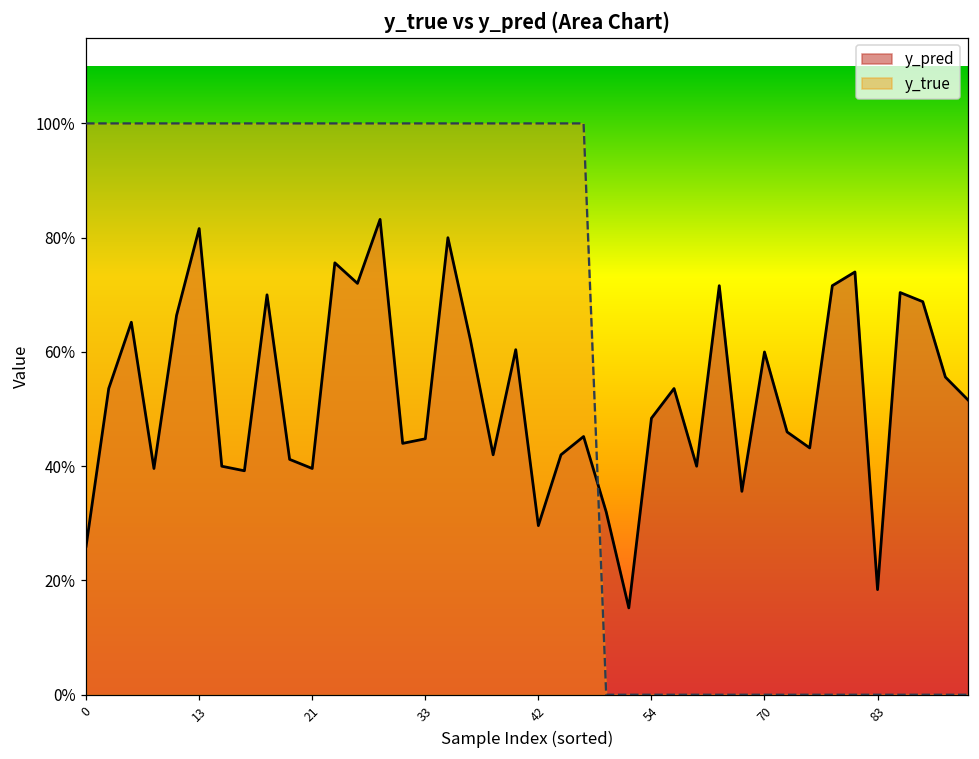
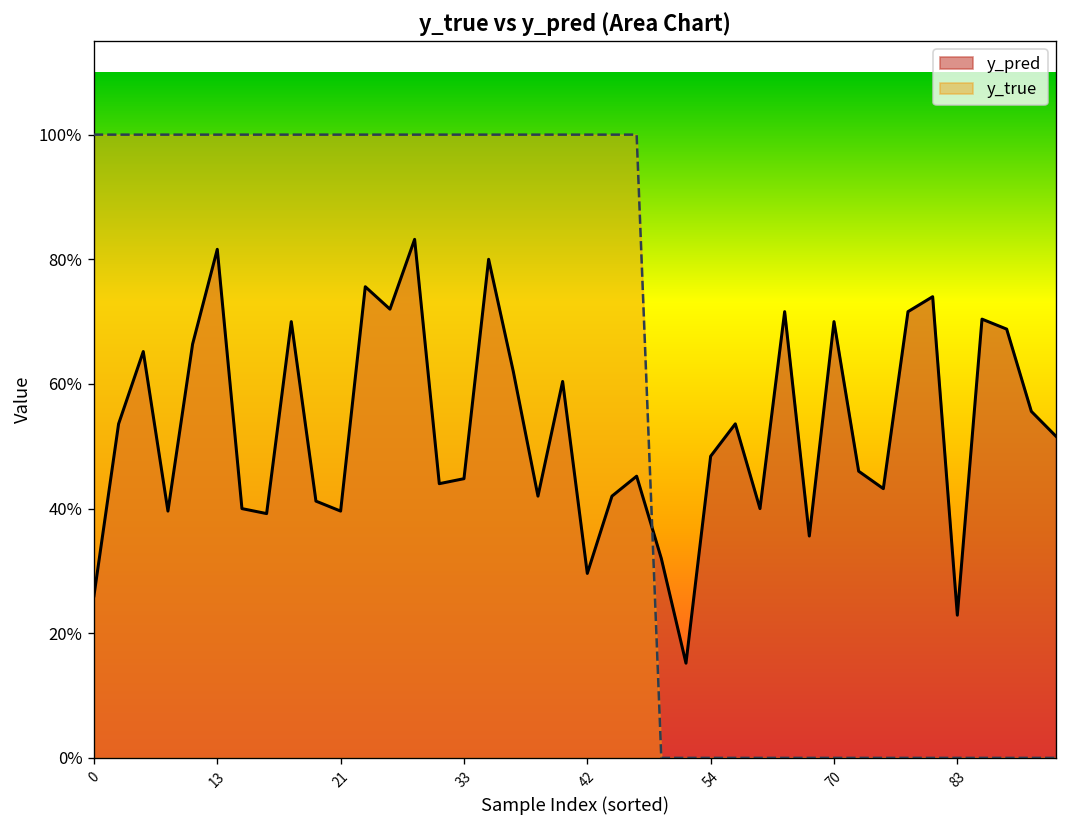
  {
    "y_pred": {
      "0": "26%",
      "42": "30%",
      "54": "48%",
-     "70": "60%",
-     "83": "18%"
+     "70": "70%",
+     "83": "23%"
    },
    "y_true": {
      "0": "100%",
      "42": "100%",
      "54": "0%",
      "70": "0%",
      "83": "0%"
    }
  }
